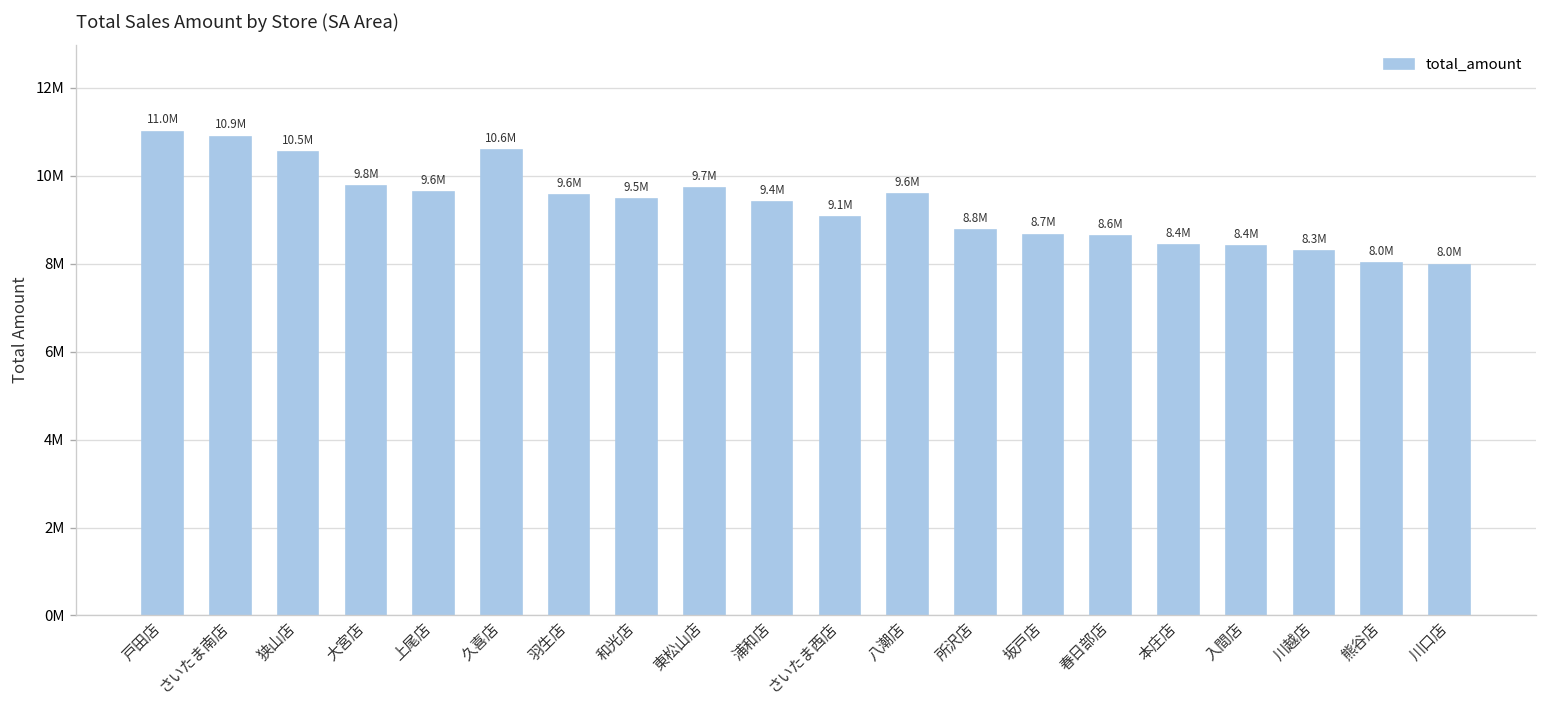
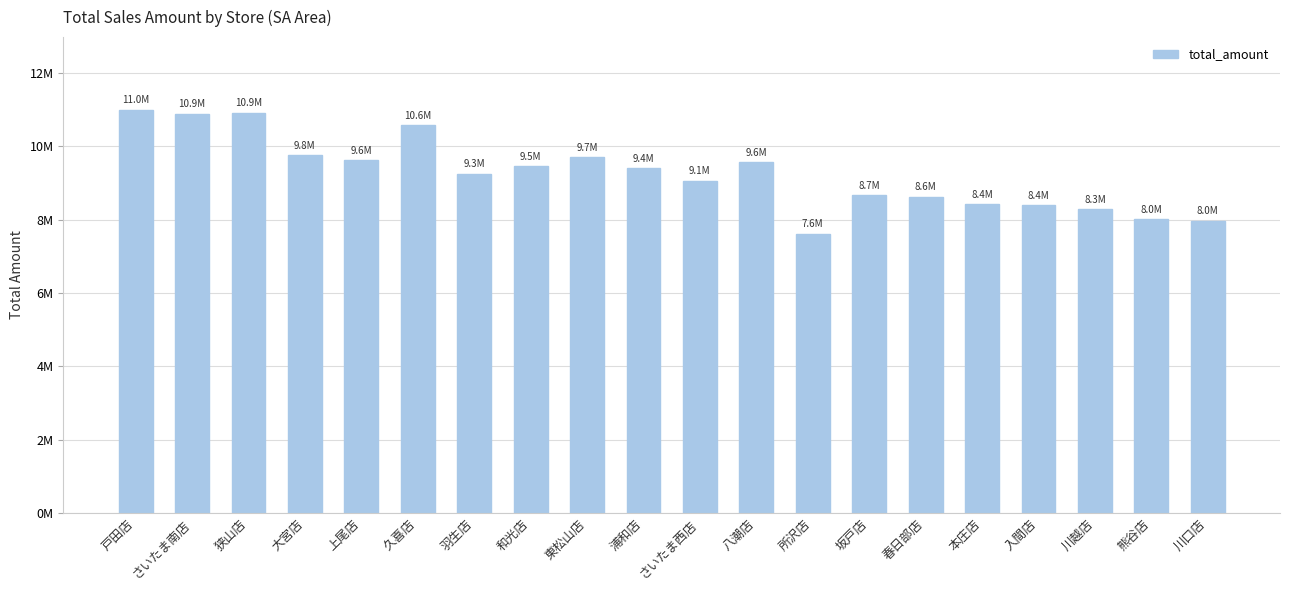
  {
    "戸田店": "11.0M",
    "さいたま南店": "10.9M",
-   "狭山店": "10.5M",
+   "狭山店": "10.9M",
    "大宮店": "9.8M",
    "上尾店": "9.6M",
    "久喜店": "10.6M",
-   "羽生店": "9.6M",
+   "羽生店": "9.3M",
    "和光店": "9.5M",
    "東松山店": "9.7M",
    "浦和店": "9.4M",
    "さいたま西店": "9.1M",
    "八潮店": "9.6M",
-   "所沢店": "8.8M",
+   "所沢店": "7.6M",
    "坂戸店": "8.7M",
    "春日部店": "8.6M",
    "本庄店": "8.4M",
    "入間店": "8.4M",
    "川越店": "8.3M",
    "熊谷店": "8.0M",
    "川口店": "8.0M"
  }
